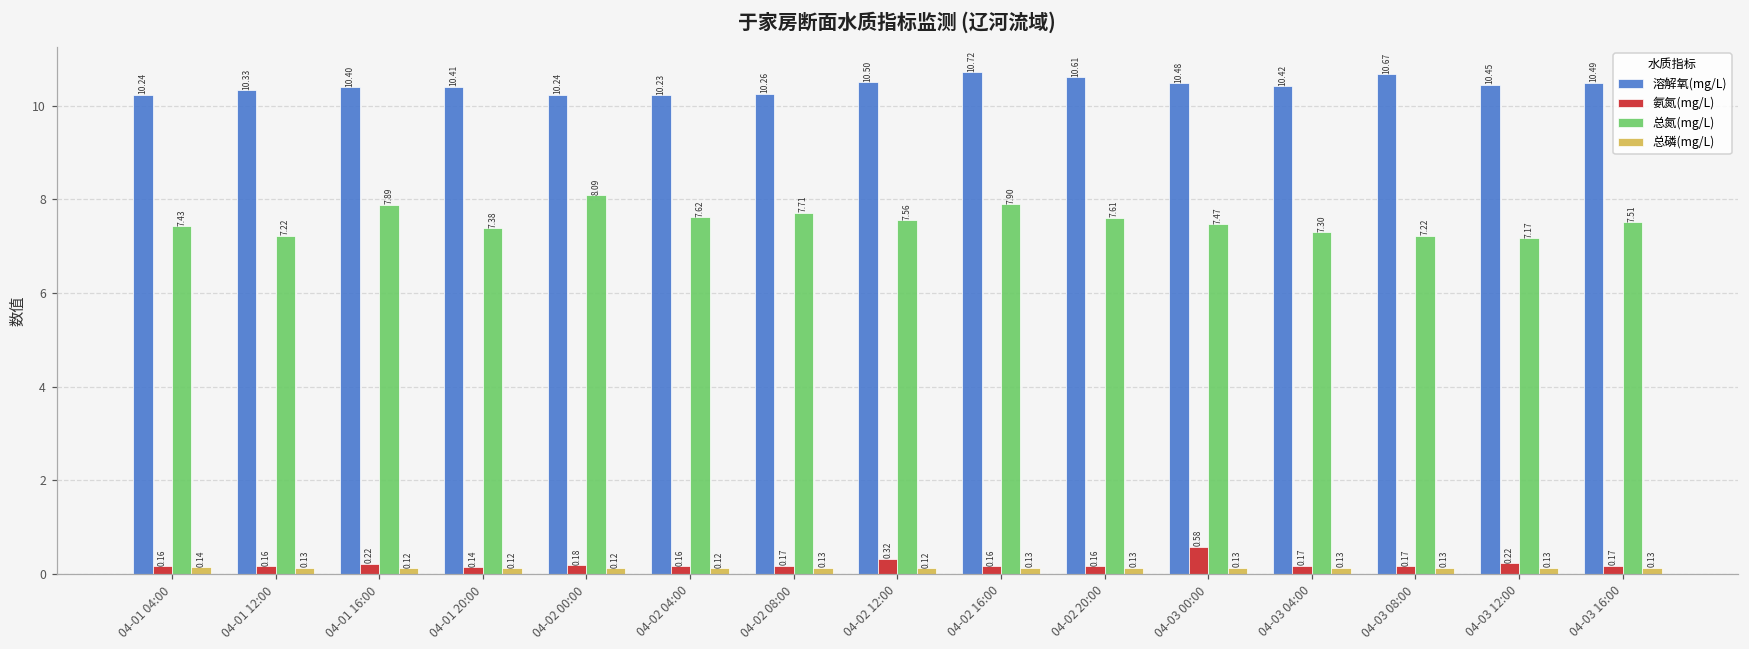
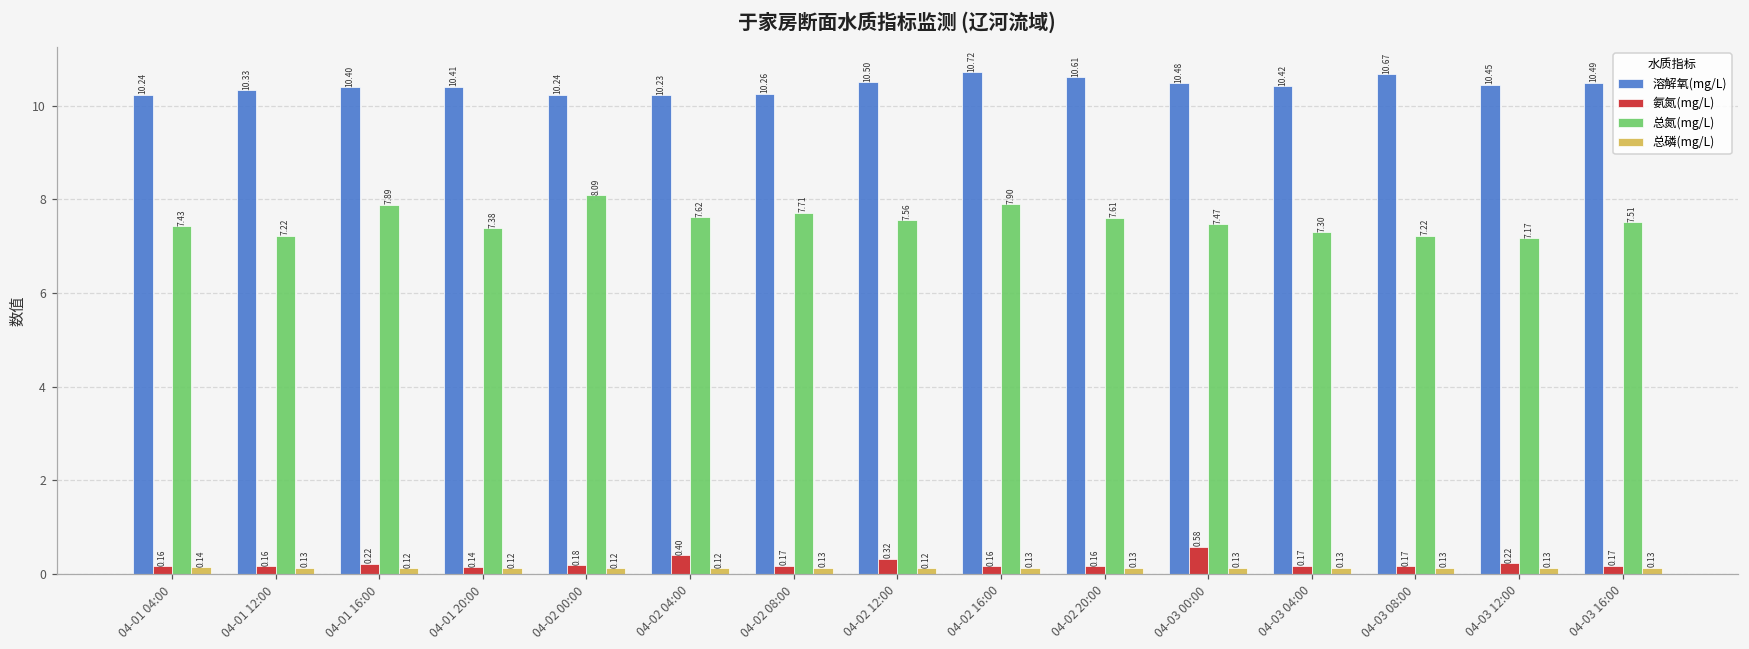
  {
    "溶解氧(mg/L)": {
      "04-01 04:00": 10.24,
      "04-01 12:00": 10.33,
      "04-01 16:00": 10.40,
      "04-01 20:00": 10.41,
      "04-02 00:00": 10.24,
      "04-02 04:00": 10.23,
      "04-02 08:00": 10.26,
      "04-02 12:00": 10.50,
      "04-02 16:00": 10.72,
      "04-02 20:00": 10.61,
      "04-03 00:00": 10.48,
      "04-03 04:00": 10.42,
      "04-03 08:00": 10.67,
      "04-03 12:00": 10.45,
      "04-03 16:00": 10.49
    },
    "氨氮(mg/L)": {
      "04-01 04:00": 0.16,
      "04-01 12:00": 0.16,
      "04-01 16:00": 0.22,
      "04-01 20:00": 0.14,
      "04-02 00:00": 0.18,
-     "04-02 04:00": 0.16,
+     "04-02 04:00": 0.40,
      "04-02 08:00": 0.17,
      "04-02 12:00": 0.32,
      "04-02 16:00": 0.16,
      "04-02 20:00": 0.16,
      "04-03 00:00": 0.58,
      "04-03 04:00": 0.17,
      "04-03 08:00": 0.17,
      "04-03 12:00": 0.22,
      "04-03 16:00": 0.17
    },
    "总氮(mg/L)": {
      "04-01 04:00": 7.43,
      "04-01 12:00": 7.22,
      "04-01 16:00": 7.89,
      "04-01 20:00": 7.38,
      "04-02 00:00": 8.09,
      "04-02 04:00": 7.62,
      "04-02 08:00": 7.71,
      "04-02 12:00": 7.56,
      "04-02 16:00": 7.90,
      "04-02 20:00": 7.61,
      "04-03 00:00": 7.47,
      "04-03 04:00": 7.30,
      "04-03 08:00": 7.22,
      "04-03 12:00": 7.17,
      "04-03 16:00": 7.51
    },
    "总磷(mg/L)": {
      "04-01 04:00": 0.14,
      "04-01 12:00": 0.13,
      "04-01 16:00": 0.12,
      "04-01 20:00": 0.12,
      "04-02 00:00": 0.12,
      "04-02 04:00": 0.12,
      "04-02 08:00": 0.13,
      "04-02 12:00": 0.12,
      "04-02 16:00": 0.13,
      "04-02 20:00": 0.13,
      "04-03 00:00": 0.13,
      "04-03 04:00": 0.13,
      "04-03 08:00": 0.13,
      "04-03 12:00": 0.13,
      "04-03 16:00": 0.13
    }
  }
